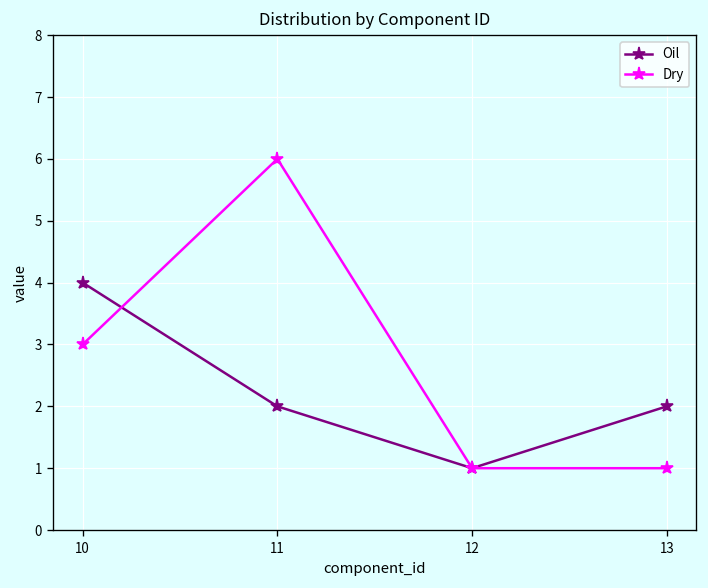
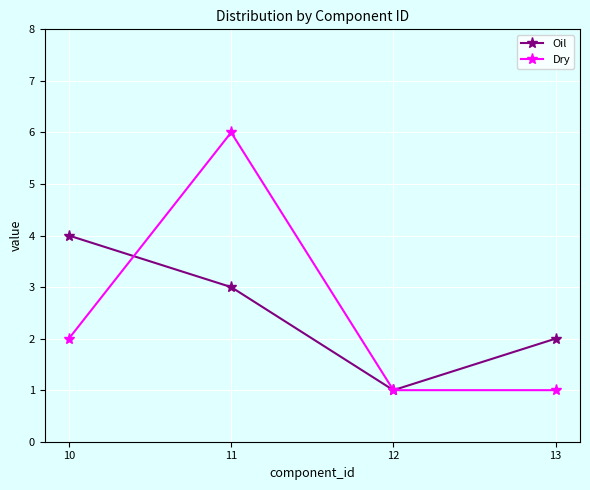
  {
    "Oil": {
      "10": 4,
-     "11": 2,
+     "11": 3,
      "13": 2
    },
    "Dry": {
-     "10": 3,
+     "10": 2,
      "11": 6,
      "13": 1
    }
  }
